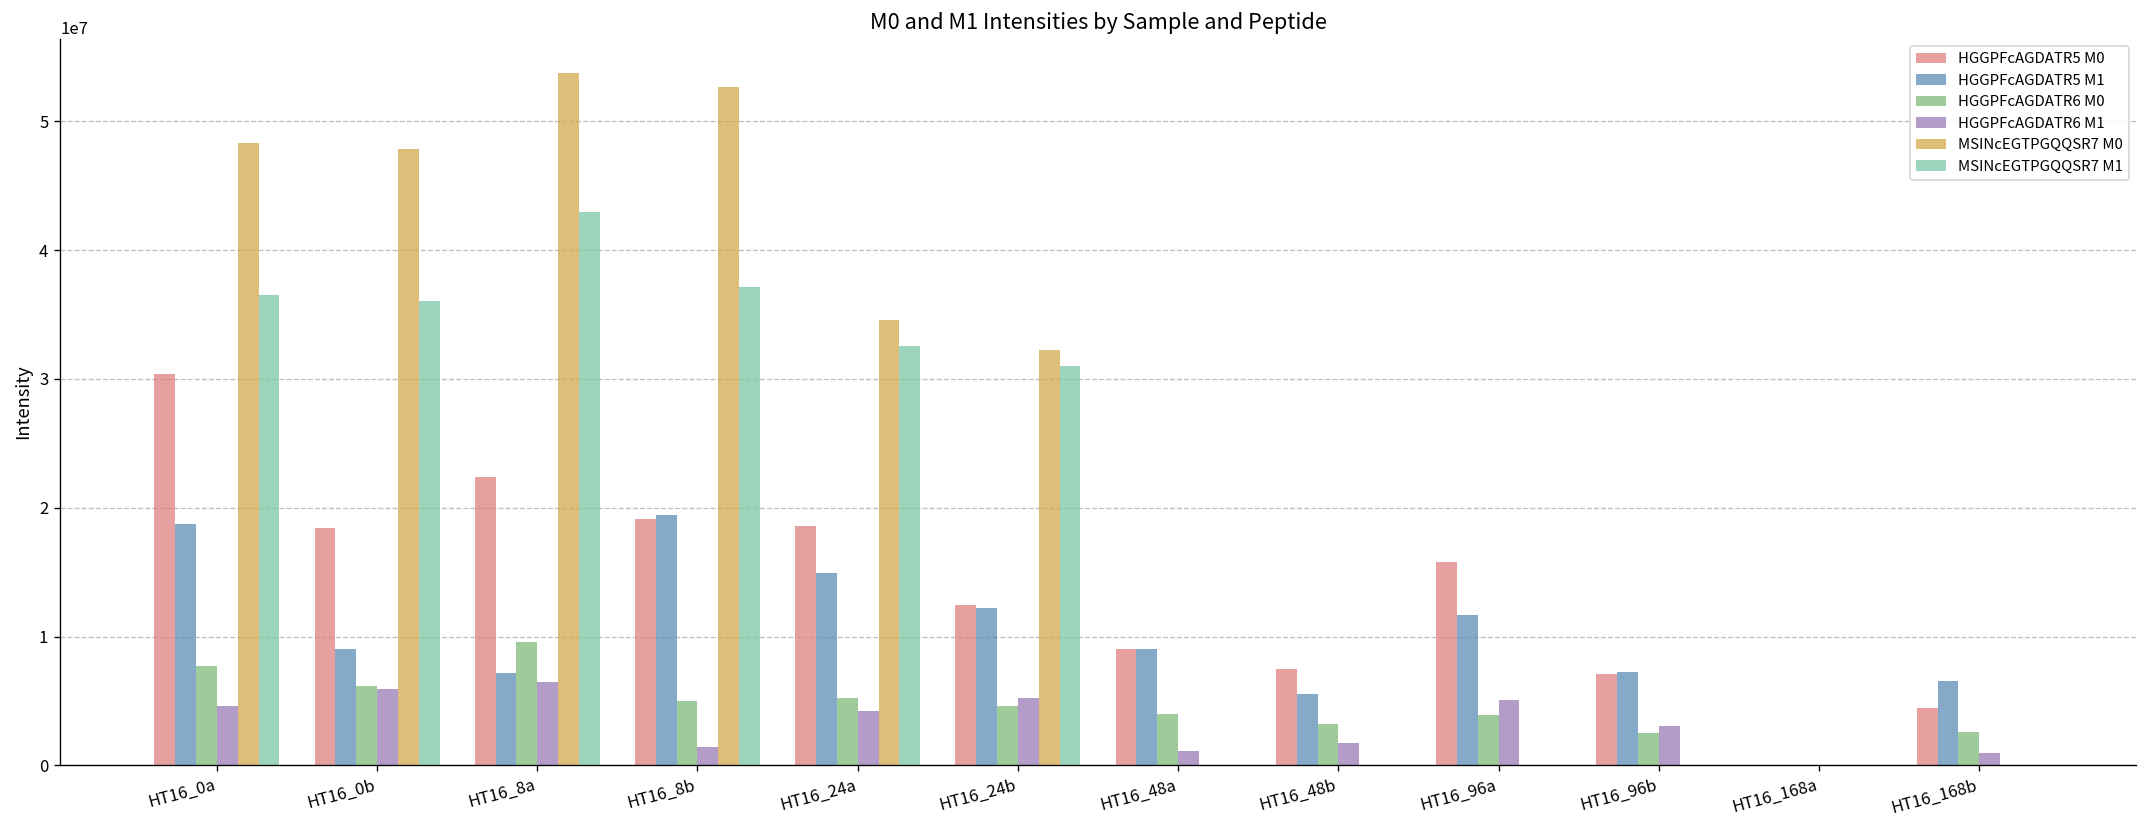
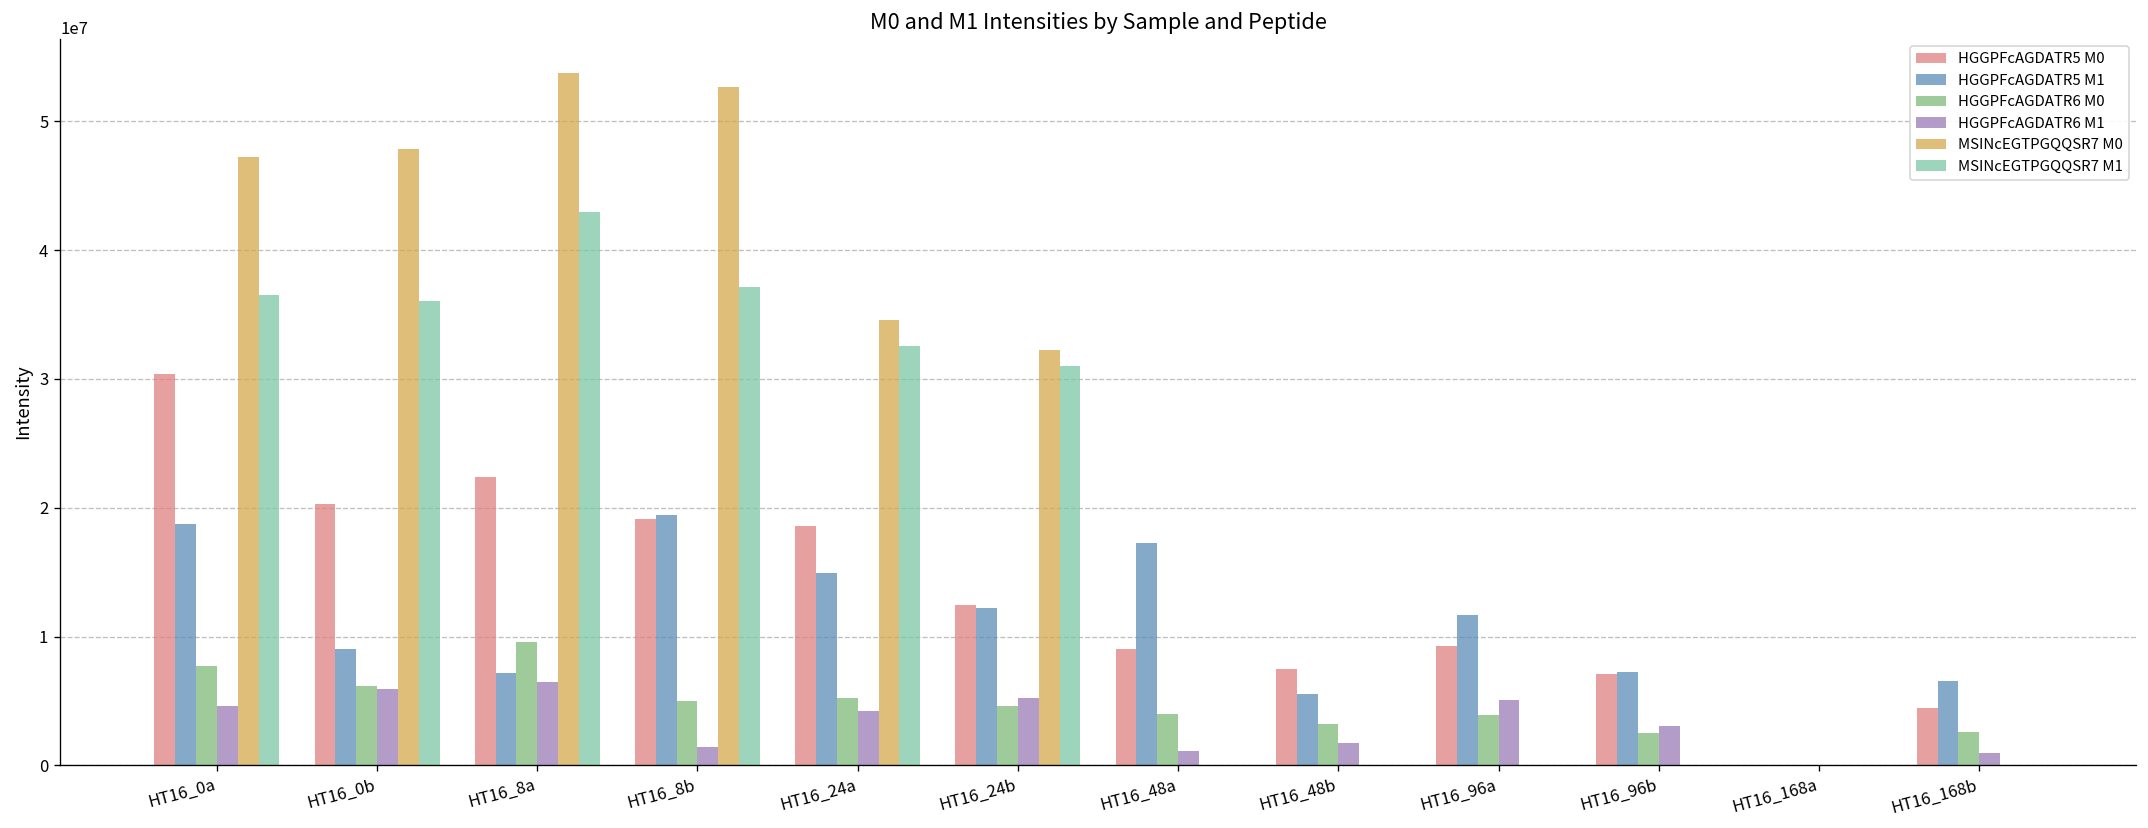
  {
    "HGGPFcAGDATR5 M0": {
      "HT16_0a": 30400000,
-     "HT16_0b": 18400000,
+     "HT16_0b": 20300000,
      "HT16_8a": 22400000,
      "HT16_8b": 19100000,
      "HT16_24a": 18600000,
      "HT16_24b": 12400000,
      "HT16_48a": 9000000,
      "HT16_48b": 7500000,
-     "HT16_96a": 15800000,
+     "HT16_96a": 9300000,
      "HT16_96b": 7100000,
      "HT16_168a": 0,
      "HT16_168b": 4500000
    },
    "HGGPFcAGDATR5 M1": {
      "HT16_0a": 18800000,
      "HT16_0b": 9000000,
      "HT16_8a": 7200000,
      "HT16_8b": 19500000,
      "HT16_24a": 14900000,
      "HT16_24b": 12200000,
-     "HT16_48a": 9000000,
+     "HT16_48a": 17200000,
      "HT16_48b": 5500000,
      "HT16_96a": 11700000,
      "HT16_96b": 7200000,
      "HT16_168a": 0,
      "HT16_168b": 6600000
    },
    "HGGPFcAGDATR6 M1": {
      "HT16_0a": 4600000,
      "HT16_0b": 5900000,
      "HT16_8a": 6500000,
      "HT16_8b": 1400000,
      "HT16_24a": 4200000,
      "HT16_24b": 5200000,
      "HT16_48a": 1100000,
      "HT16_48b": 1700000,
      "HT16_96a": 5100000,
      "HT16_96b": 3000000,
      "HT16_168a": 0,
      "HT16_168b": 1000000
    },
    "MSINcEGTPGQQSR7 M0": {
-     "HT16_0a": 48300000,
+     "HT16_0a": 47200000,
      "HT16_0b": 47800000,
      "HT16_8a": 53700000,
      "HT16_8b": 52700000,
      "HT16_24a": 34500000,
      "HT16_24b": 32300000,
      "HT16_48a": 0,
      "HT16_48b": 0,
      "HT16_96a": 0,
      "HT16_96b": 0,
      "HT16_168a": 0,
      "HT16_168b": 0
    }
  }
